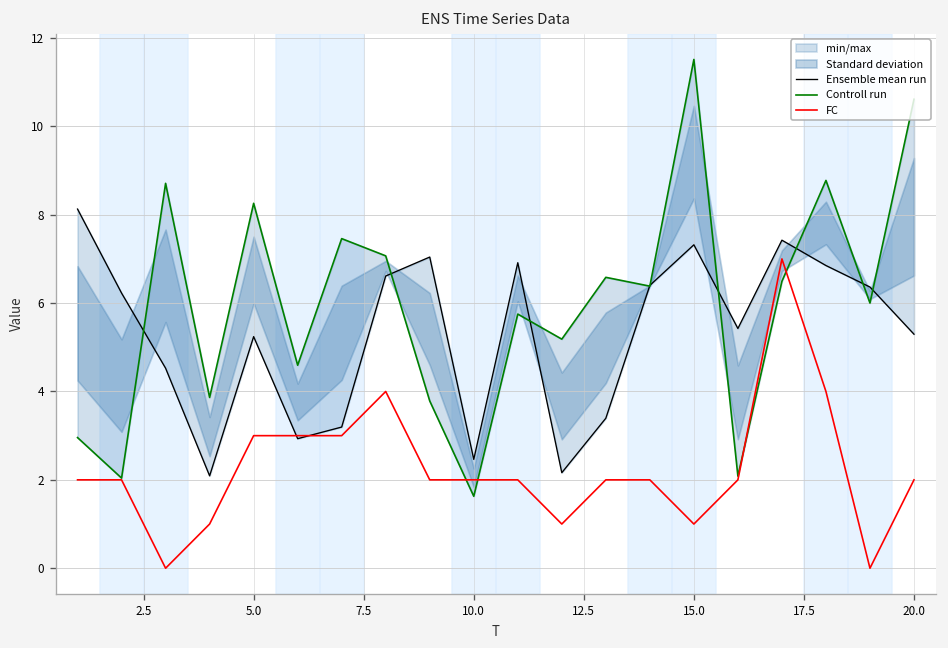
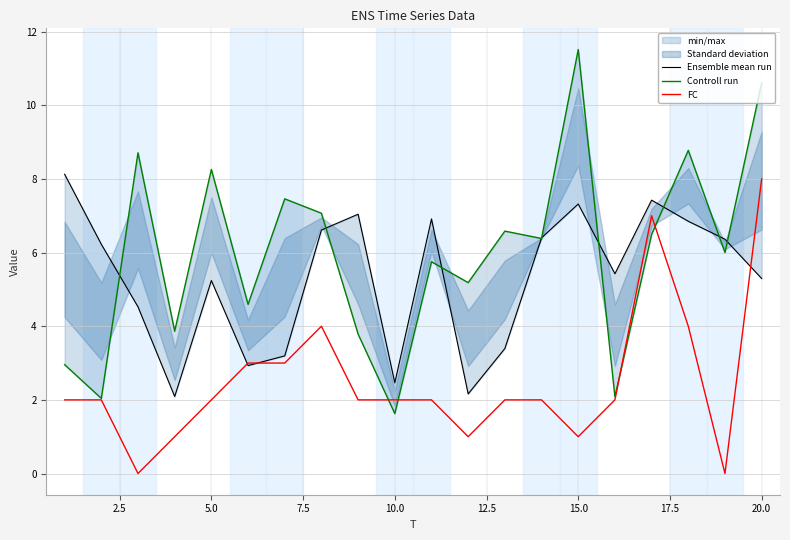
  {
    "Ensemble mean run": {
      "5.0": 5.2,
      "15.0": 7.3,
      "20.0": 5.3
    },
    "Controll run": {
      "10.0": 1.6
    },
    "FC": {
-     "5.0": 3,
+     "5.0": 2,
      "10.0": 2,
      "15.0": 1,
-     "20.0": 2
+     "20.0": 8
    }
  }
